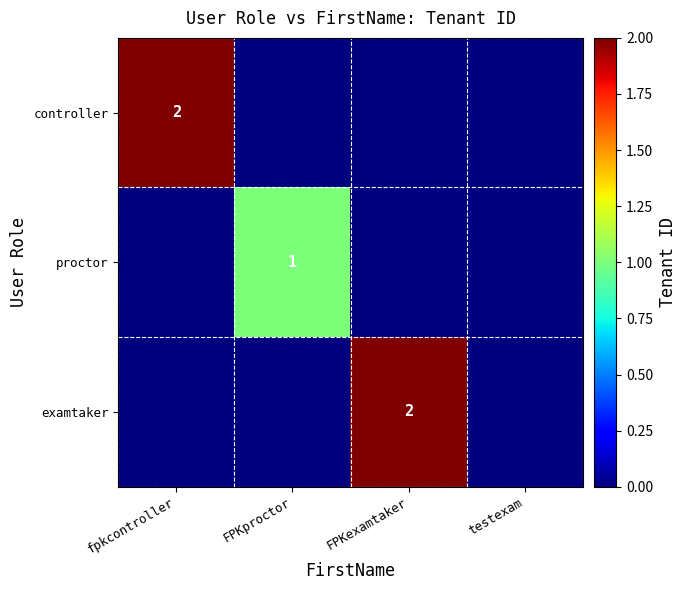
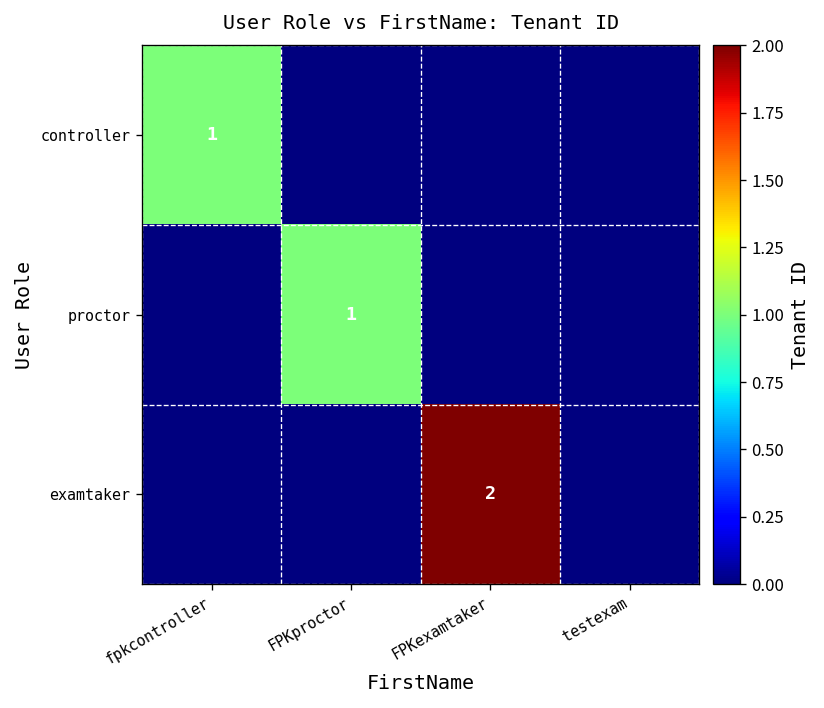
  {
    "controller": {
-     "fpkcontroller": 2
+     "fpkcontroller": 1
    },
    "proctor": {
      "FPKproctor": 1
    },
    "examtaker": {
      "FPKexamtaker": 2
    }
  }
